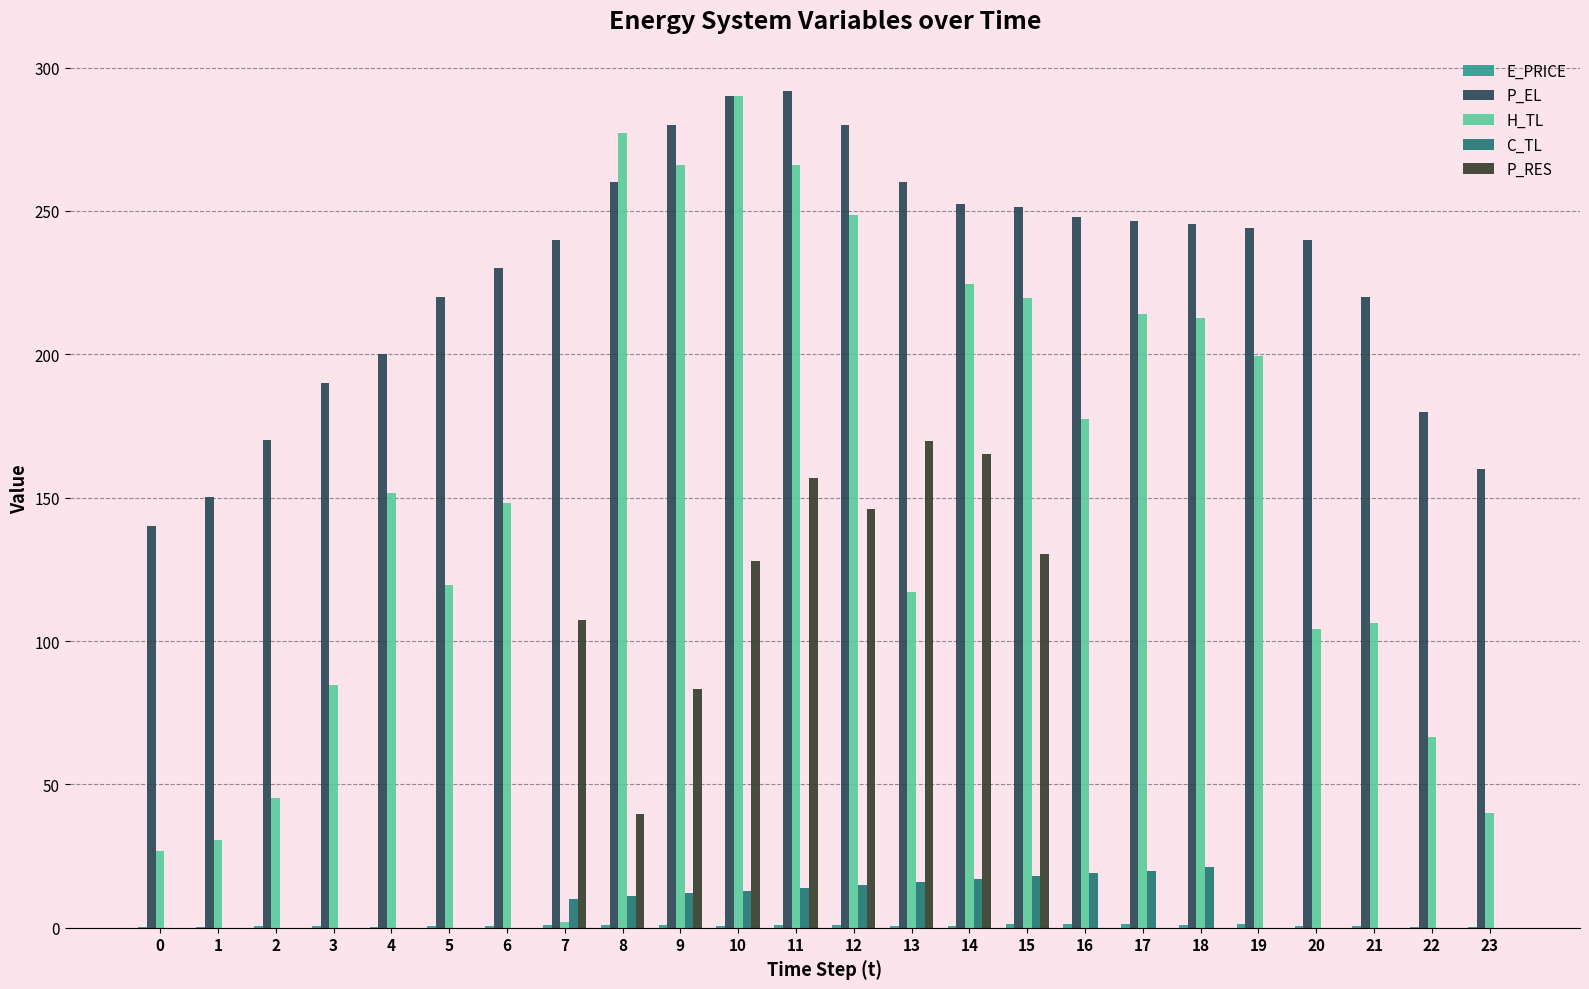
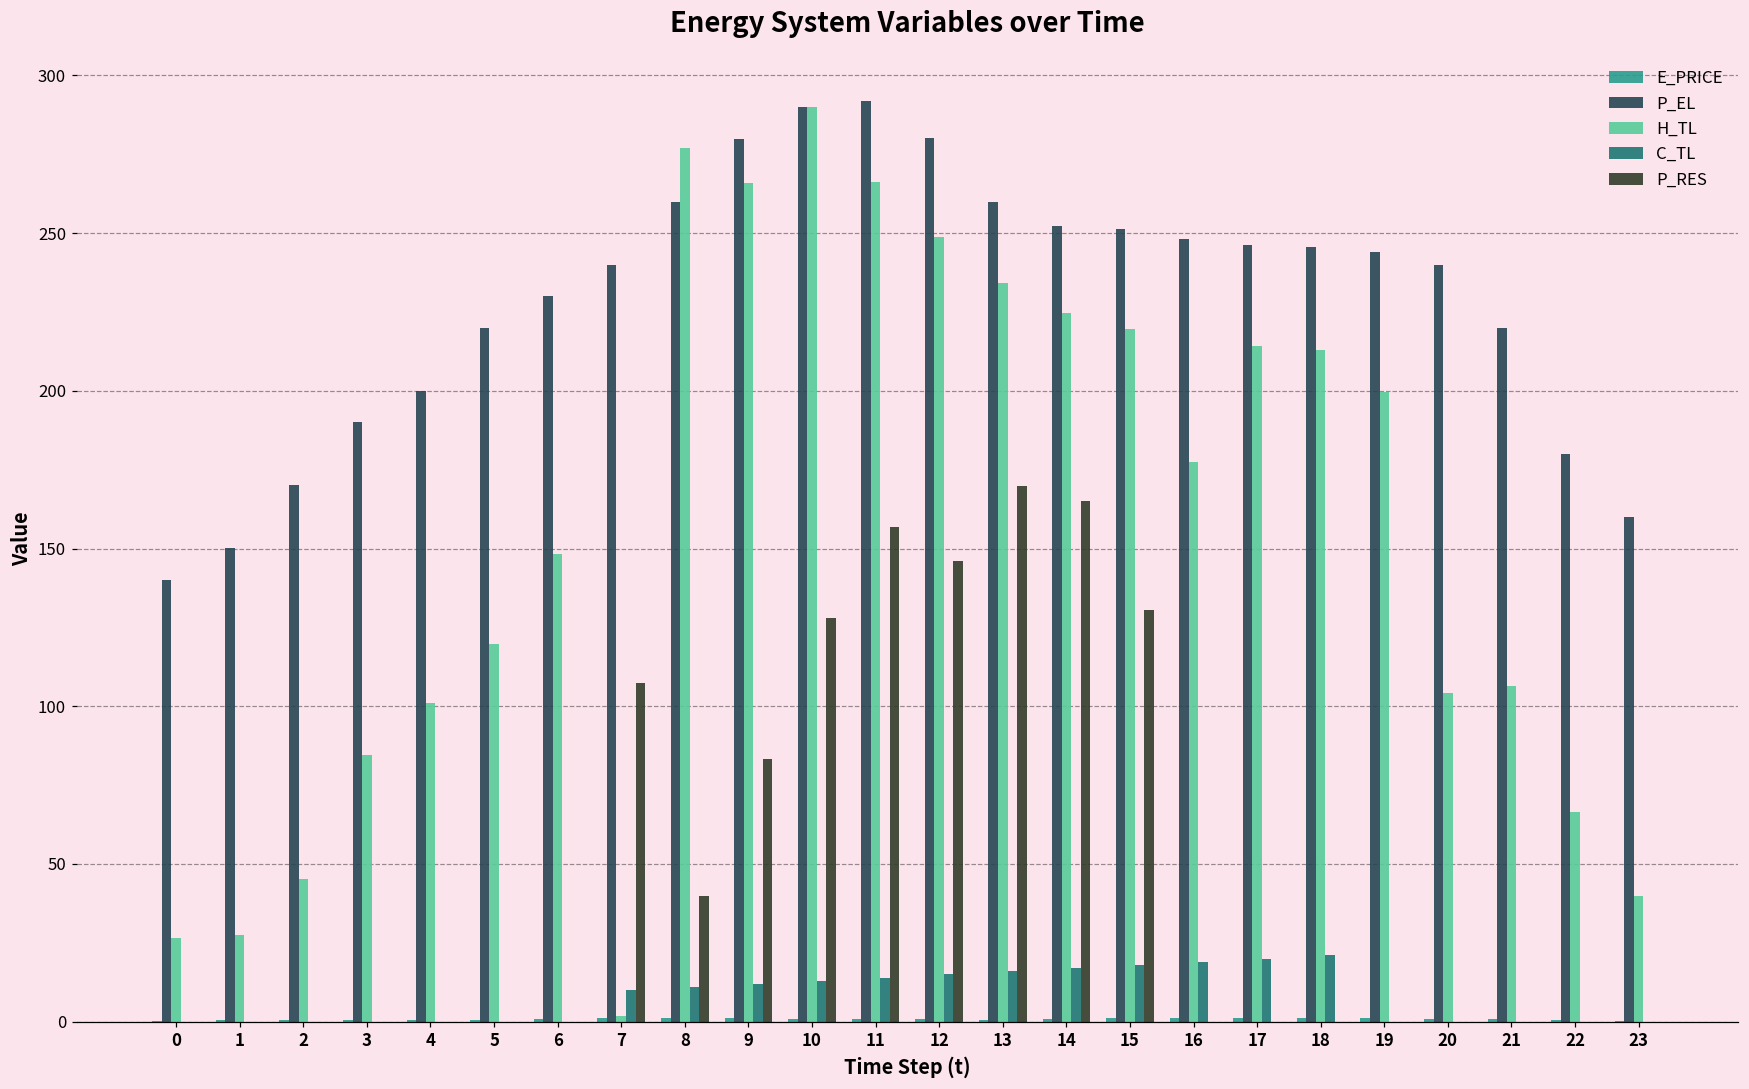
  {
    "H_TL": {
      "0": 27,
-     "1": 31,
+     "1": 28,
      "2": 45,
      "3": 85,
-     "4": 152,
+     "4": 101,
      "5": 120,
      "6": 148,
      "7": 2,
      "8": 277,
      "9": 266,
      "10": 290,
      "11": 266,
      "12": 249,
-     "13": 117,
+     "13": 234,
      "14": 225,
      "15": 219,
      "16": 177,
      "17": 214,
      "18": 213,
      "19": 200,
      "20": 104,
      "21": 106,
      "22": 66,
      "23": 40
    }
  }
